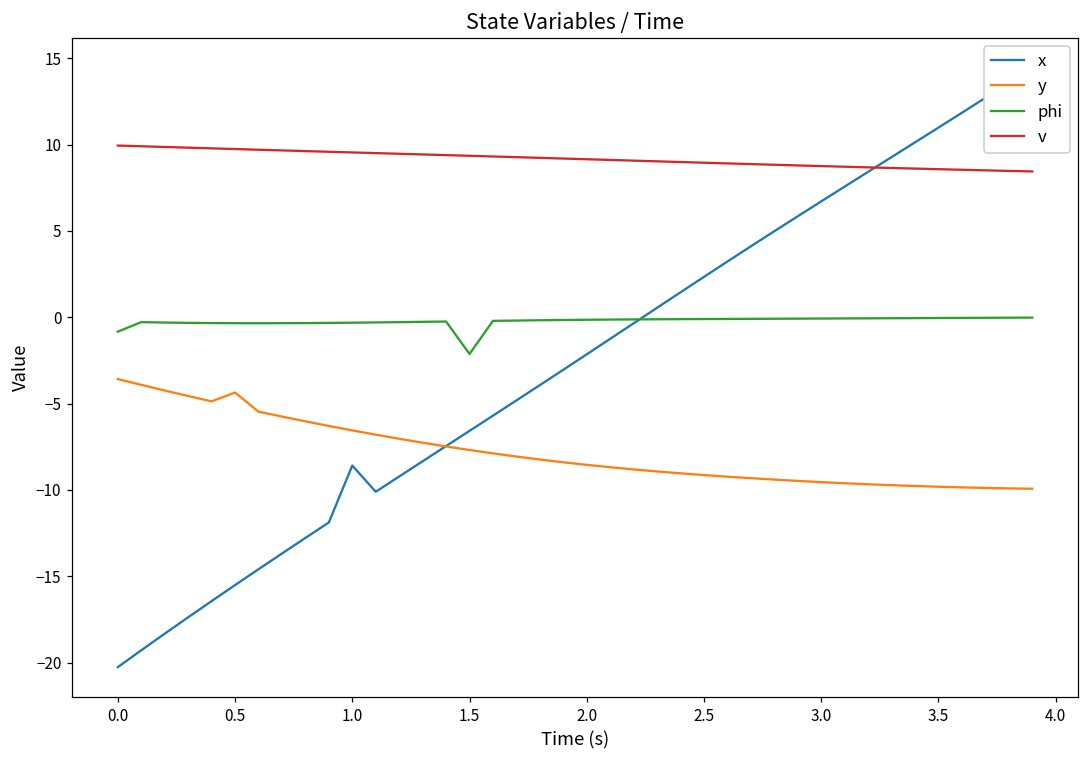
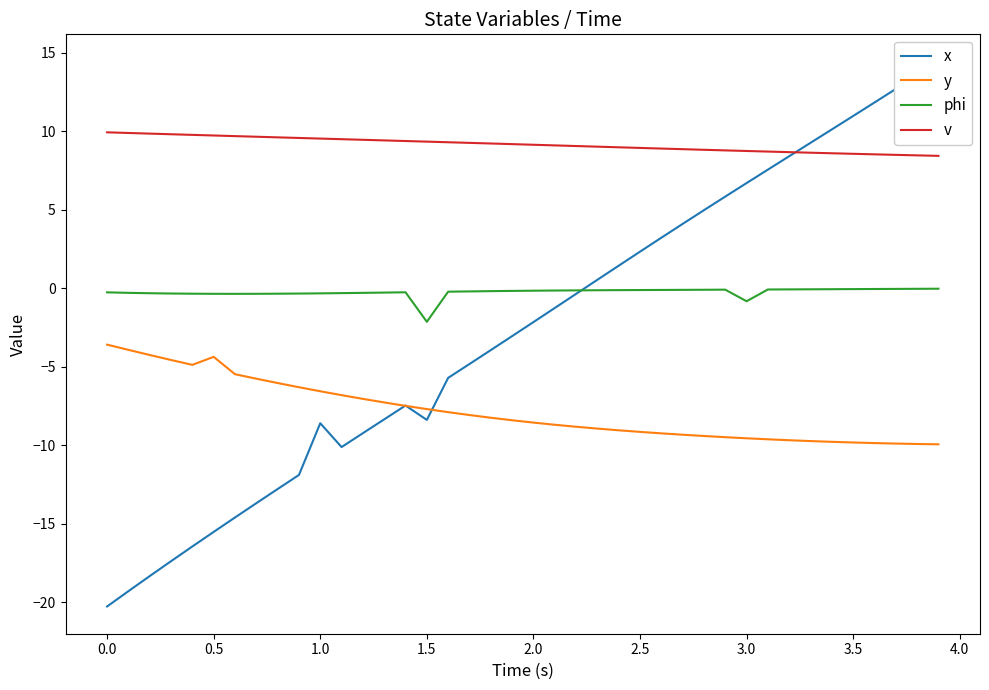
  {
    "x": {
      "0.0": -20.3,
      "0.5": -15.5,
      "1.0": -8.6,
-     "1.5": -6.6,
+     "1.5": -8.4,
      "2.0": -2.2,
      "2.5": 2.3,
      "3.0": 6.7,
      "3.5": 11.0
    },
    "y": {
      "0.0": -3.6,
      "0.5": -4.4,
      "1.0": -6.6,
      "1.5": -7.7,
      "2.0": -8.6,
      "2.5": -9.1,
      "3.0": -9.6,
      "3.5": -9.8
    },
    "phi": {
-     "0.0": -0.8,
+     "0.0": -0.3,
      "0.5": -0.3,
      "1.0": -0.3,
      "1.5": -2.1,
      "2.0": -0.2,
      "2.5": -0.1,
-     "3.0": -0.1,
+     "3.0": -0.8,
      "3.5": 0.0
    },
    "v": {
      "0.0": 9.9,
      "0.5": 9.7,
      "1.0": 9.5,
      "1.5": 9.3,
      "2.0": 9.1,
      "2.5": 8.9,
      "3.0": 8.8,
      "3.5": 8.6
    }
  }
